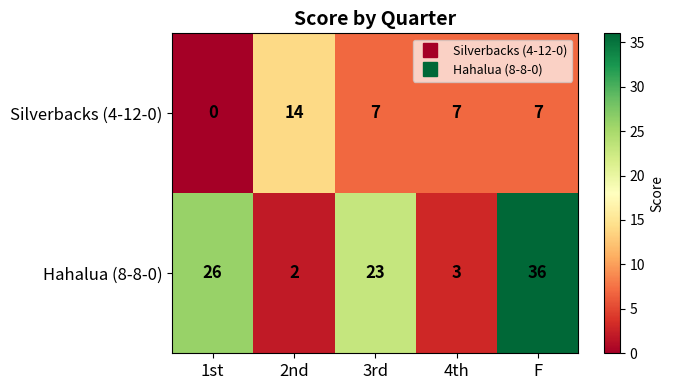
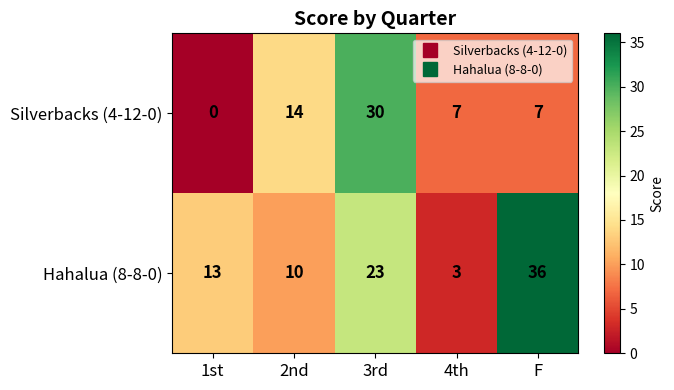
  {
    "Silverbacks (4-12-0)": {
      "1st": 0,
      "2nd": 14,
-     "3rd": 7,
+     "3rd": 30,
      "4th": 7,
      "F": 7
    },
    "Hahalua (8-8-0)": {
-     "1st": 26,
-     "2nd": 2,
+     "1st": 13,
+     "2nd": 10,
      "3rd": 23,
      "4th": 3,
      "F": 36
    }
  }
